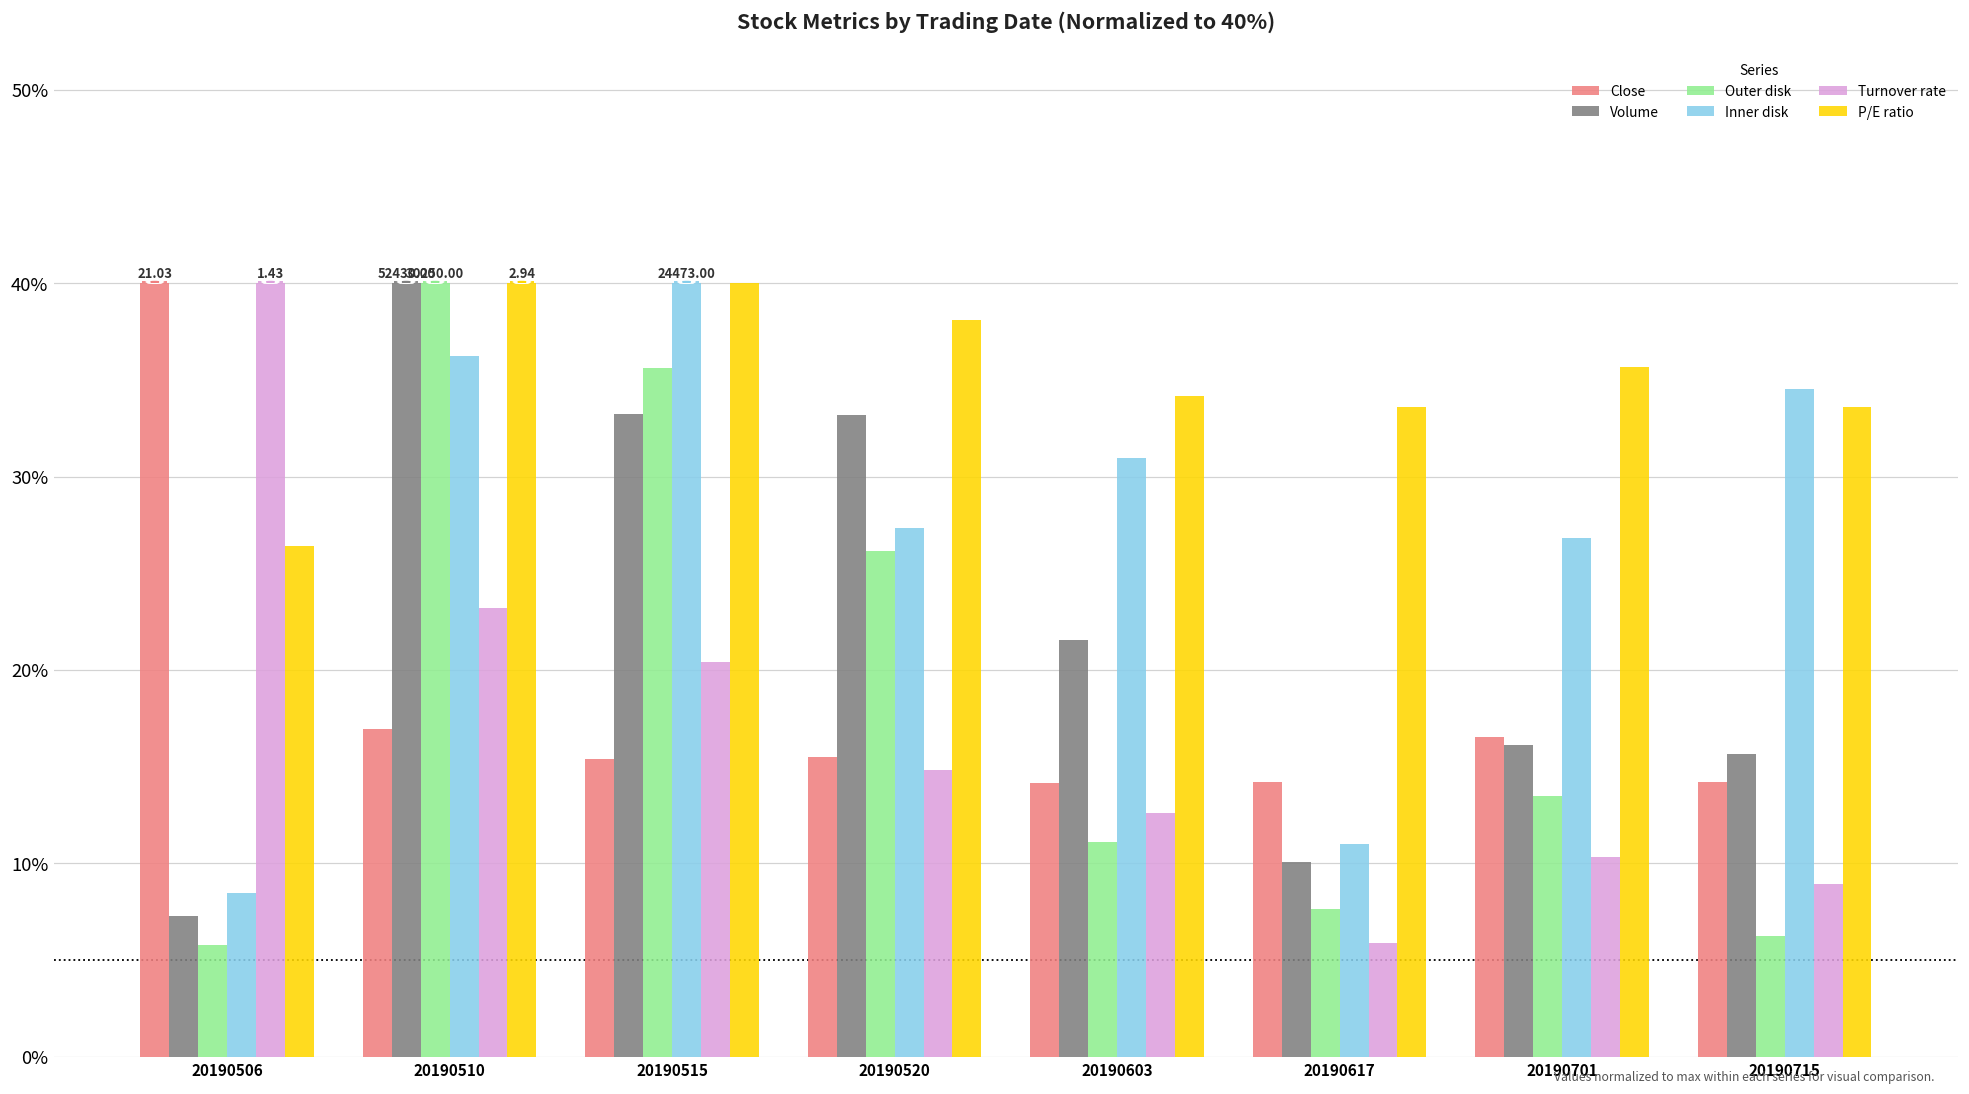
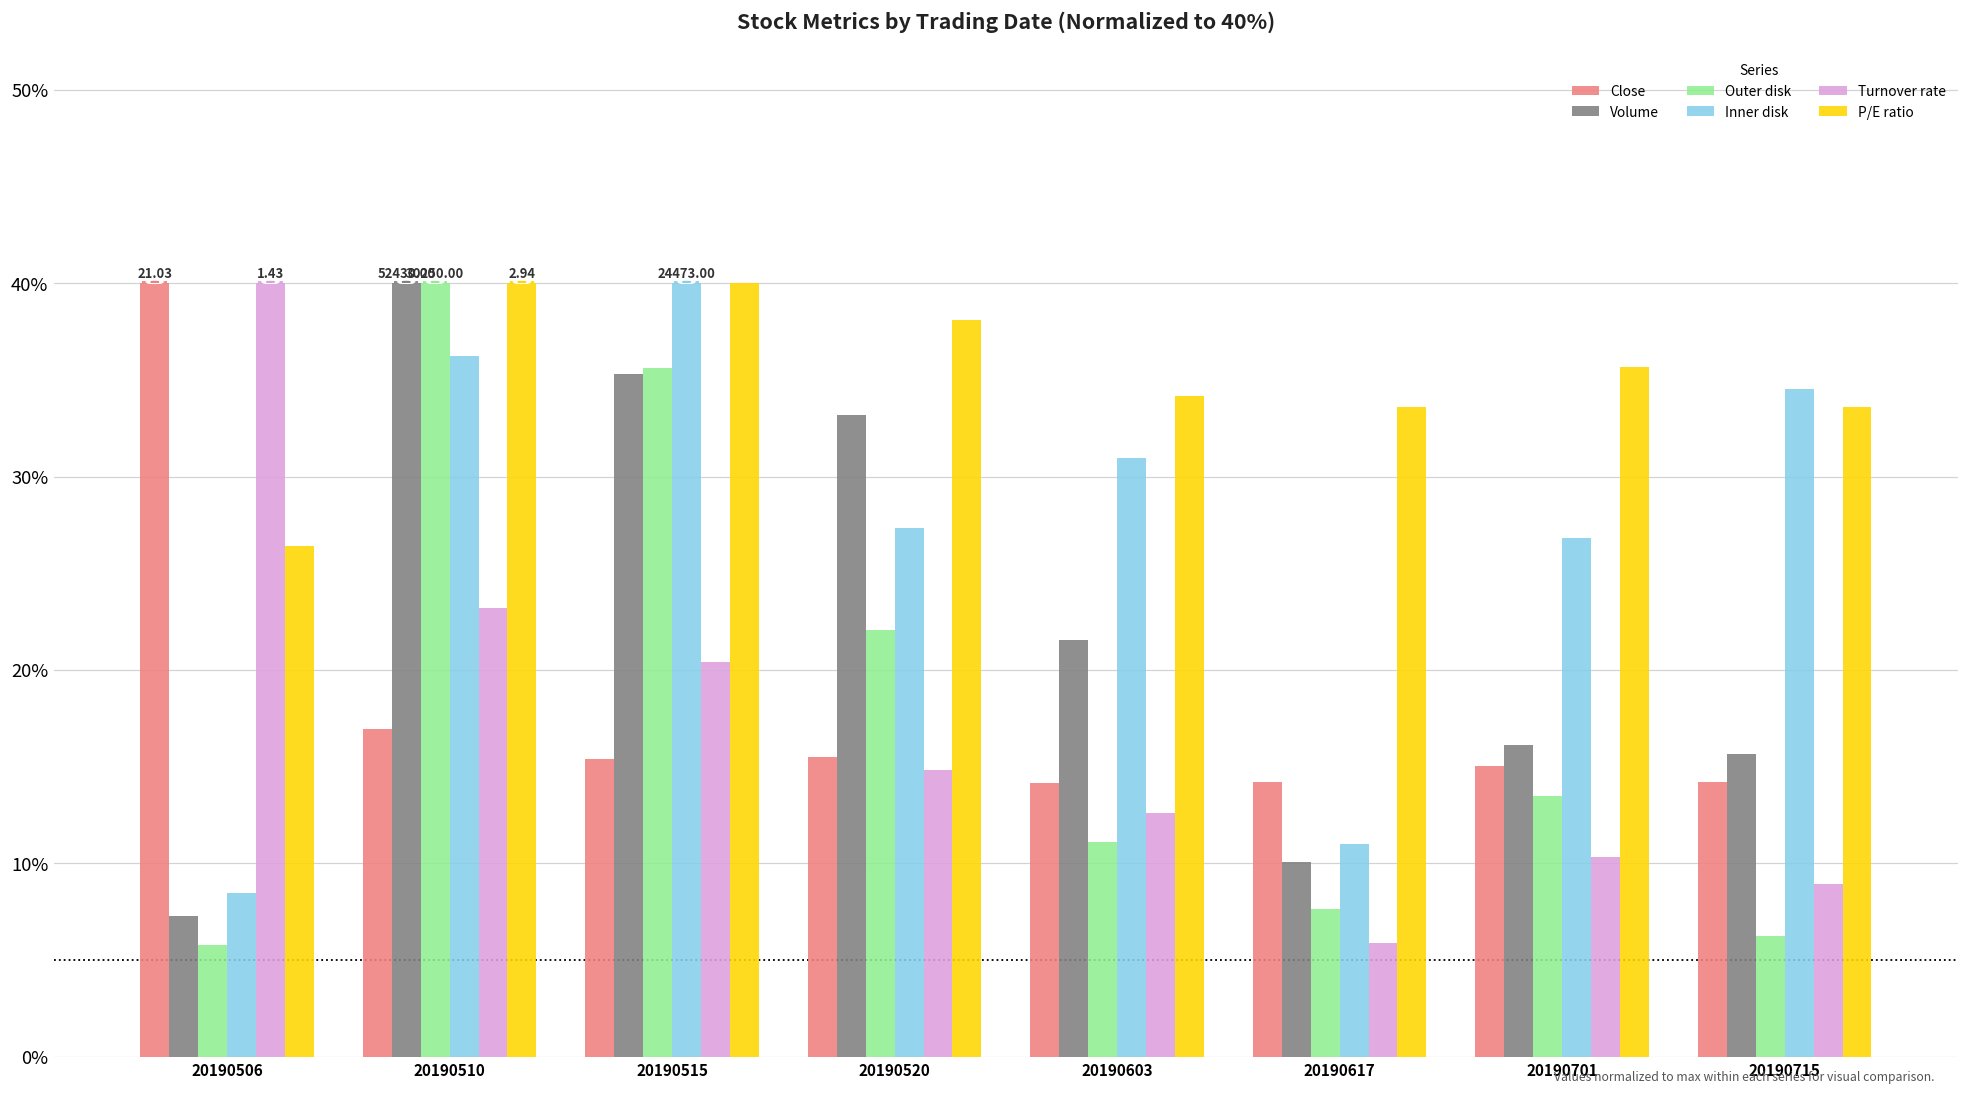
  {
    "Close": {
      "20190510": "16.9%",
      "20190515": "15.4%",
      "20190520": "15.5%",
      "20190603": "14.2%",
      "20190617": "14.2%",
-     "20190701": "16.5%",
+     "20190701": "15.0%",
      "20190715": "14.2%"
    },
    "Volume": {
      "20190506": "7.3%",
-     "20190515": "33.2%",
+     "20190515": "35.3%",
      "20190520": "33.2%",
      "20190603": "21.6%",
      "20190617": "10.1%",
      "20190701": "16.1%",
      "20190715": "15.6%"
    },
    "Outer disk": {
      "20190506": "5.8%",
      "20190515": "35.6%",
-     "20190520": "26.2%",
+     "20190520": "22.1%",
      "20190603": "11.1%",
      "20190617": "7.6%",
      "20190701": "13.5%",
      "20190715": "6.2%"
    },
    "Inner disk": {
      "20190506": "8.5%",
      "20190510": "36.2%",
      "20190520": "27.3%",
      "20190603": "31.0%",
      "20190617": "11.0%",
      "20190701": "26.8%",
      "20190715": "34.5%"
    },
    "Turnover rate": {
      "20190510": "23.2%",
      "20190515": "20.4%",
      "20190520": "14.8%",
      "20190603": "12.6%",
      "20190617": "5.9%",
      "20190701": "10.3%",
      "20190715": "9.0%"
    },
    "P/E ratio": {
      "20190506": "26.4%",
      "20190515": "40.0%",
      "20190520": "38.1%",
      "20190603": "34.1%",
      "20190617": "33.6%",
      "20190701": "35.6%",
      "20190715": "33.6%"
    }
  }
